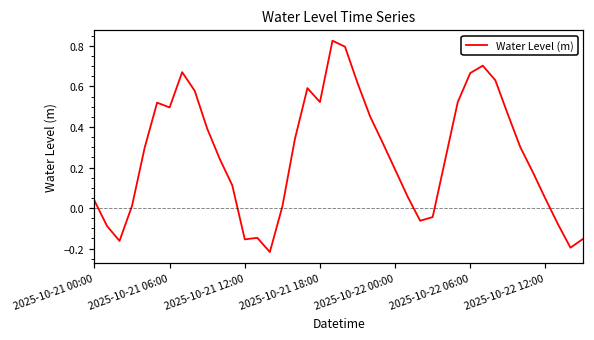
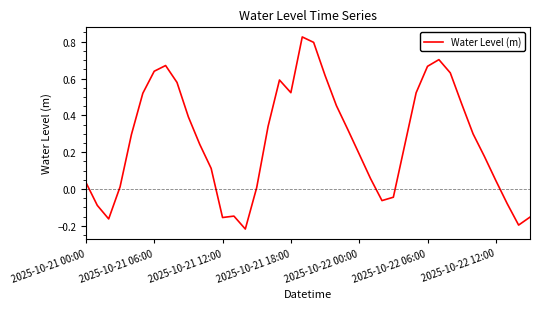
  {
    "2025-10-21 00:00": 0.04,
-   "2025-10-21 06:00": 0.50,
+   "2025-10-21 06:00": 0.64,
    "2025-10-21 12:00": -0.15,
    "2025-10-21 18:00": 0.52,
    "2025-10-22 00:00": 0.19,
    "2025-10-22 06:00": 0.67,
    "2025-10-22 12:00": 0.05
  }
